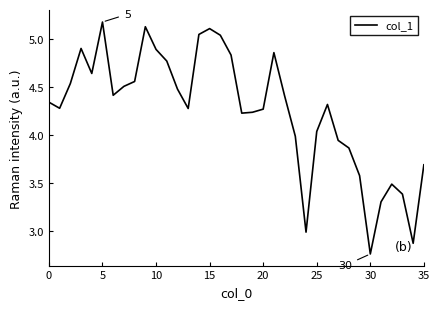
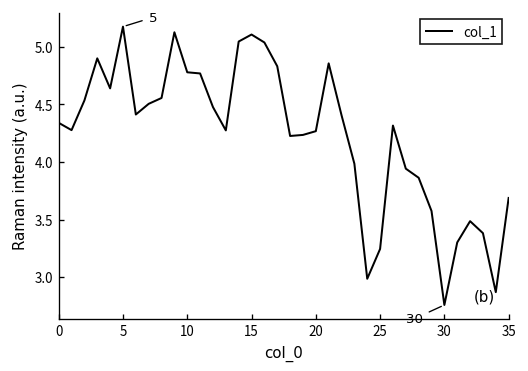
  {
    "0": 4.3,
-   "10": 4.9,
+   "10": 4.8,
    "15": 5.1,
    "20": 4.3,
-   "25": 4.0,
+   "25": 3.2,
    "35": 3.7
  }
